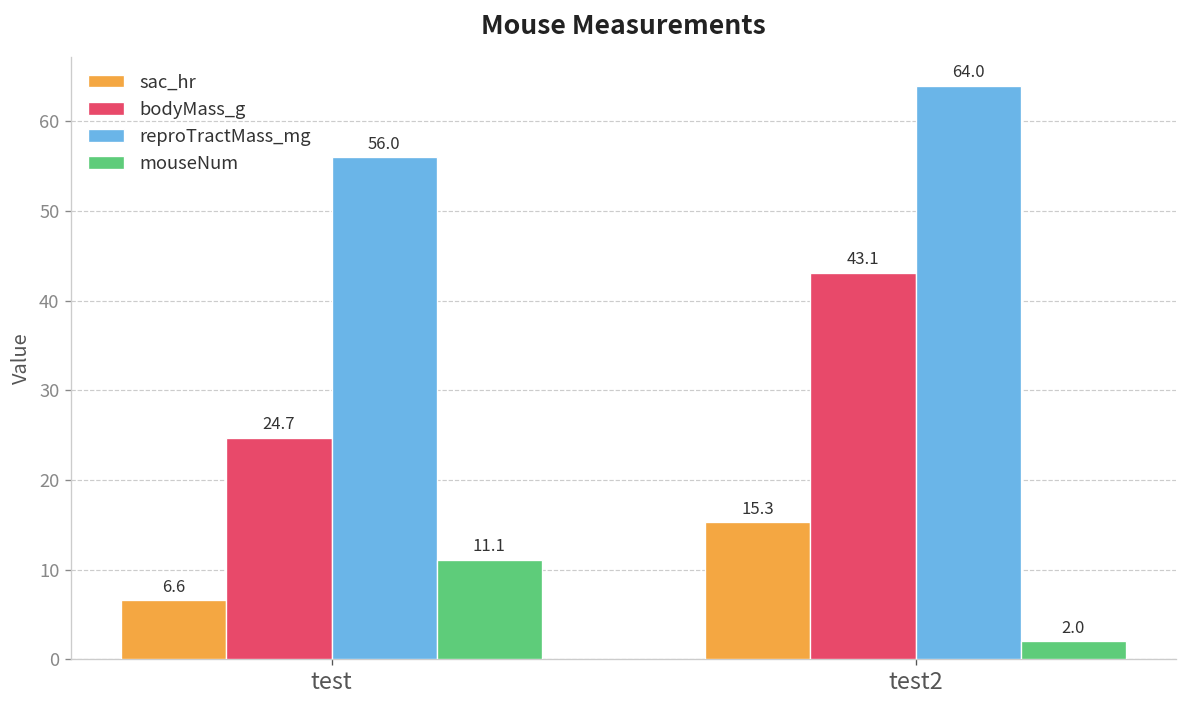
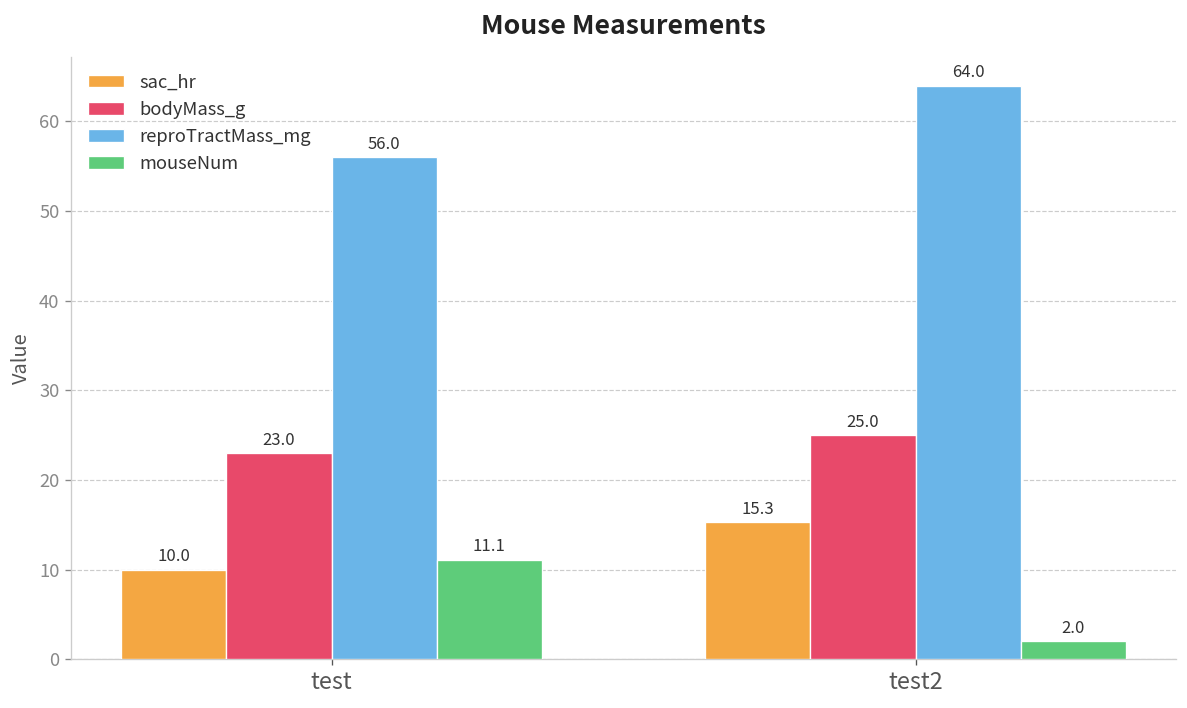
  {
    "sac_hr": {
-     "test": 6.6,
+     "test": 10.0,
      "test2": 15.3
    },
    "bodyMass_g": {
-     "test": 24.7,
-     "test2": 43.1
+     "test": 23.0,
+     "test2": 25.0
    },
    "reproTractMass_mg": {
      "test": 56.0,
      "test2": 64.0
    },
    "mouseNum": {
      "test": 11.1,
      "test2": 2.0
    }
  }
